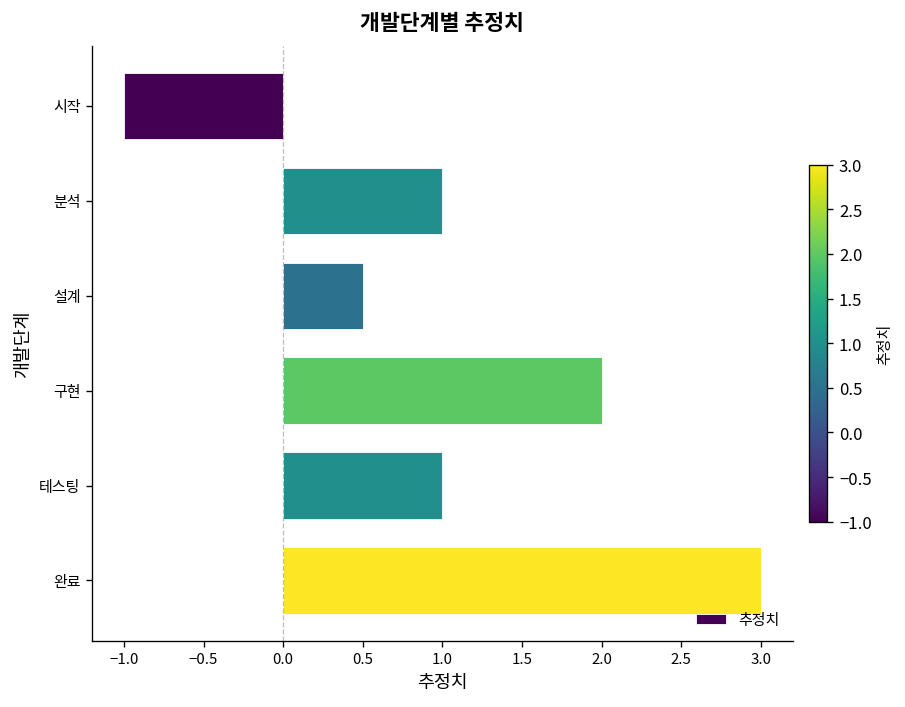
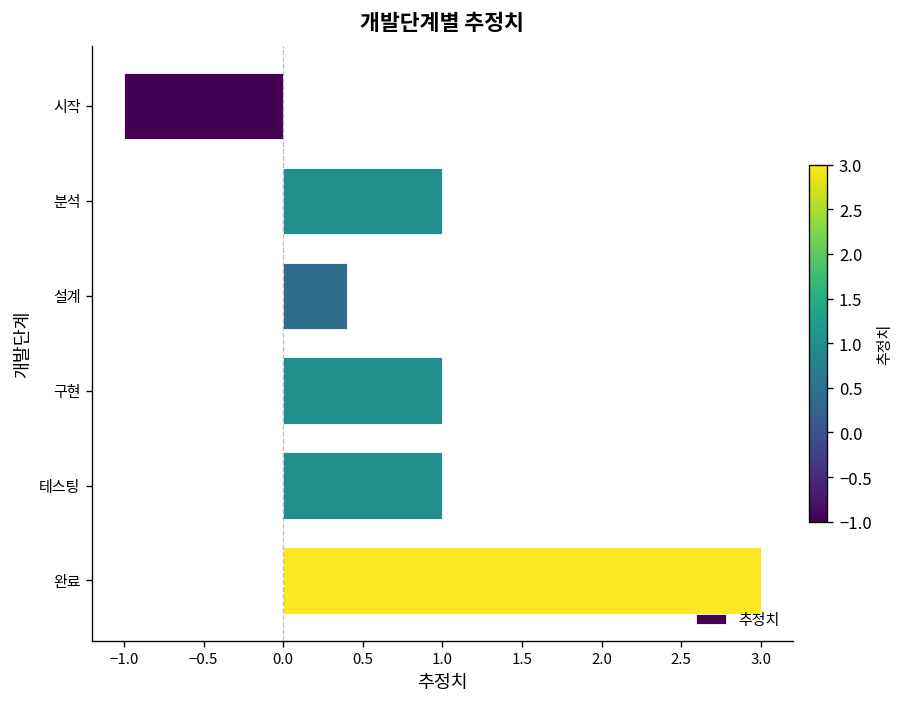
  {
    "시작": -1.0,
    "분석": 1.0,
-   "설계": 0.5,
-   "구현": 2,
+   "설계": 0.4,
+   "구현": 1,
    "테스팅": 1.0,
    "완료": 3.0
  }
